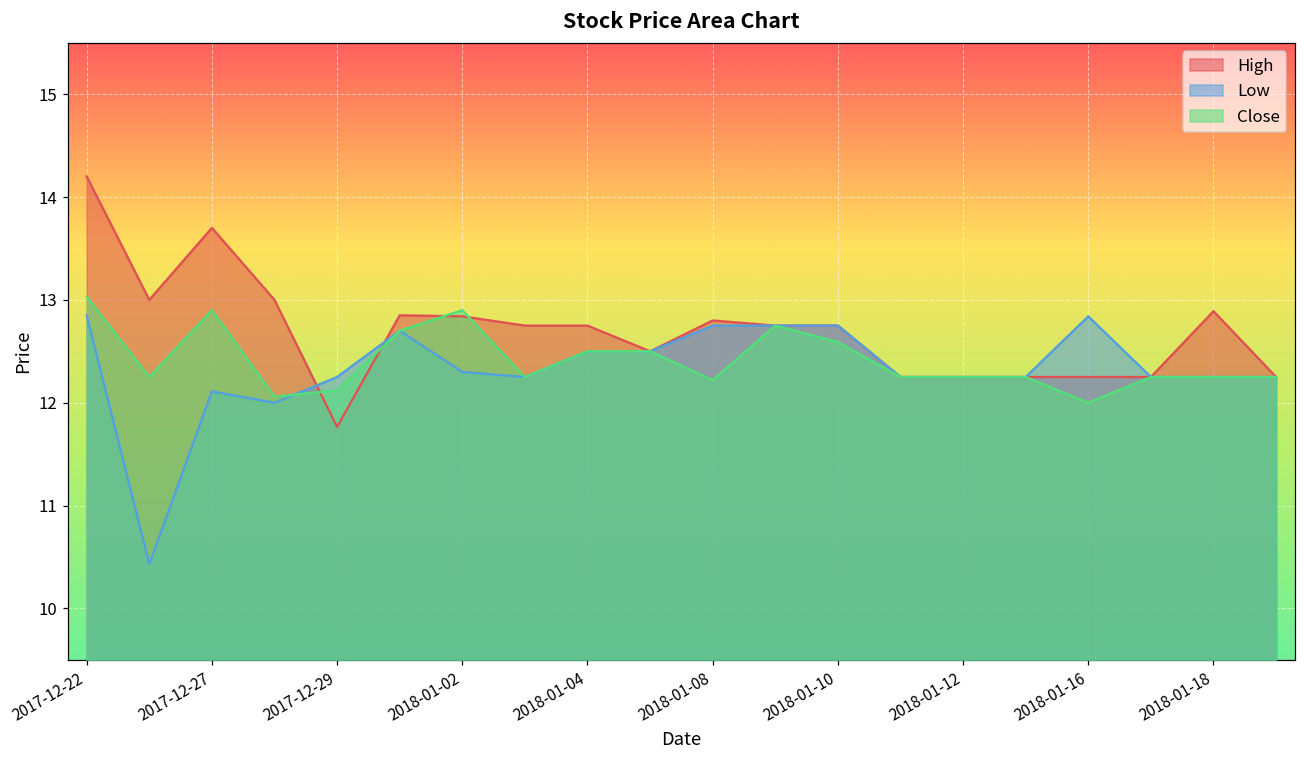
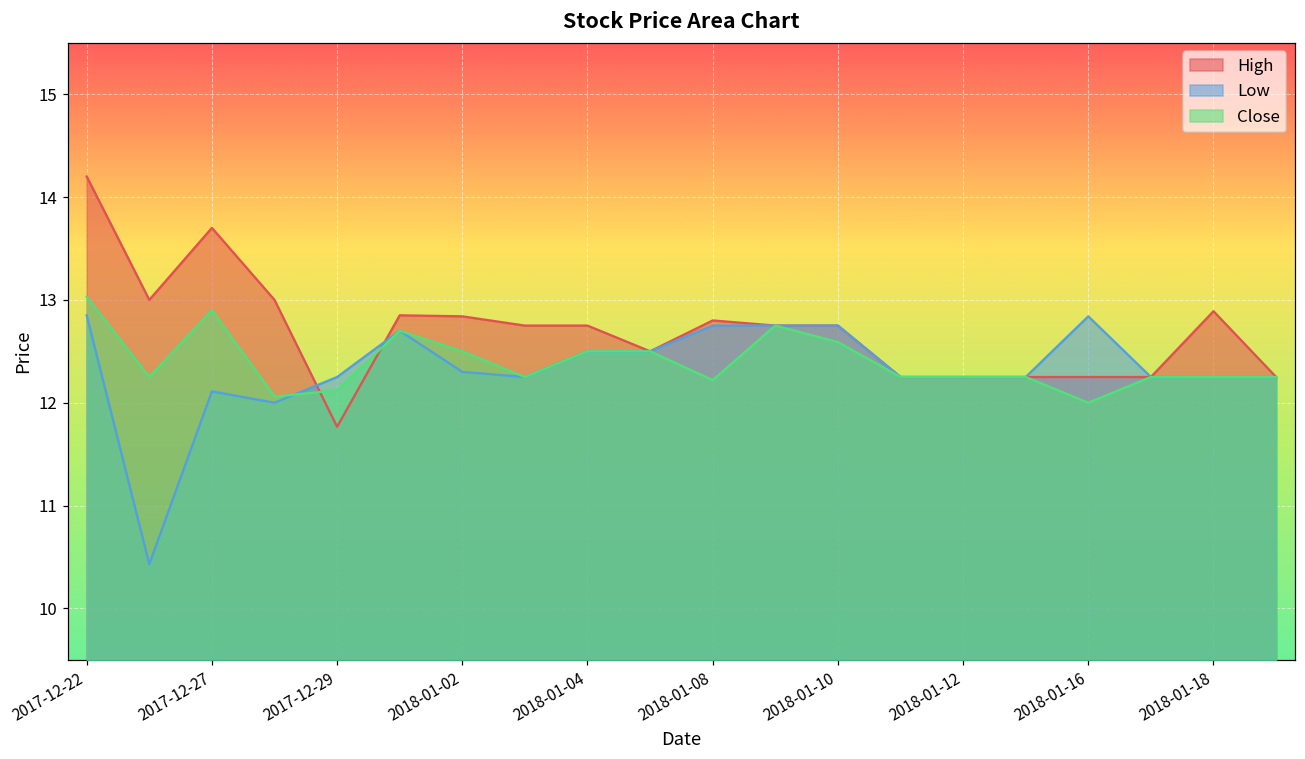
  {
    "High": {
      "2017-12-22": 14.2,
      "2017-12-27": 13.7,
      "2017-12-29": 11.8,
      "2018-01-02": 12.8,
      "2018-01-04": 12.8,
      "2018-01-08": 12.8,
      "2018-01-16": 12.3,
      "2018-01-18": 12.9
    },
    "Low": {
      "2017-12-22": 12.9,
      "2017-12-27": 12.1,
      "2017-12-29": 12.3,
      "2018-01-02": 12.3,
      "2018-01-08": 12.8,
      "2018-01-16": 12.8
    },
    "Close": {
      "2017-12-22": 13.0,
      "2017-12-27": 12.9,
      "2017-12-29": 12.1,
-     "2018-01-02": 12.9,
+     "2018-01-02": 12.5,
      "2018-01-08": 12.2,
      "2018-01-10": 12.6,
      "2018-01-16": 12.0
    }
  }
